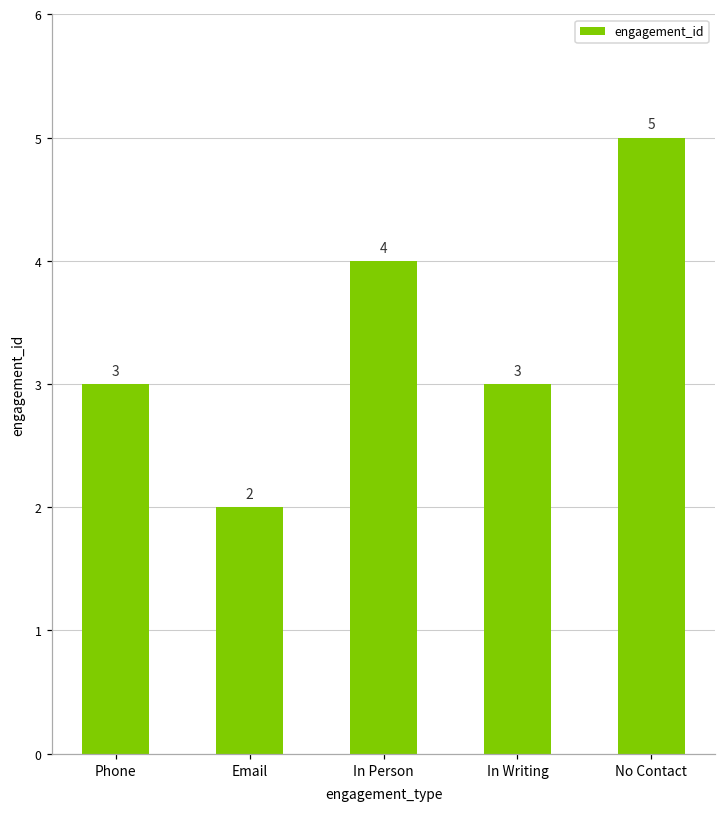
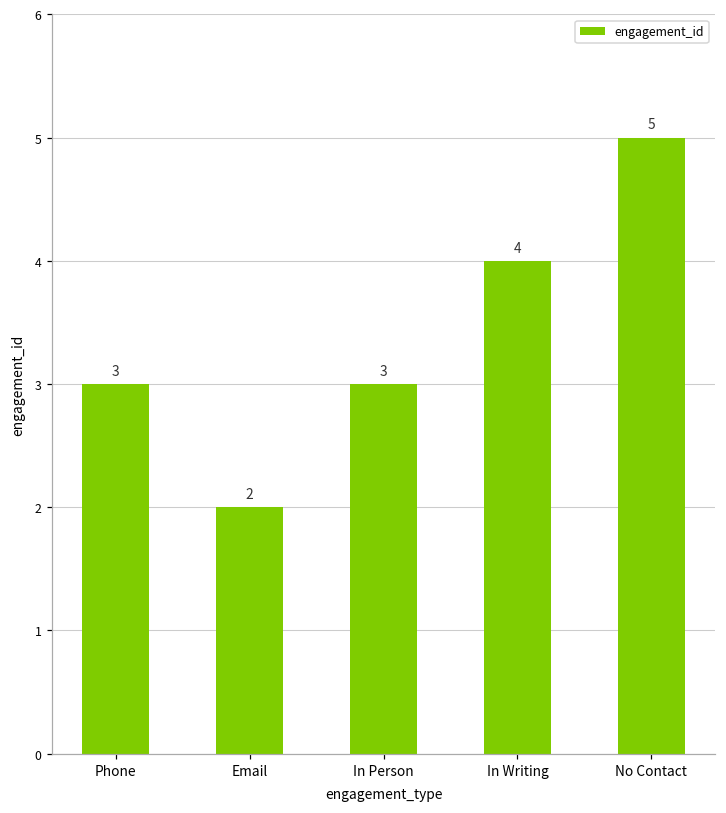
  {
    "Phone": 3,
    "Email": 2,
-   "In Person": 4,
-   "In Writing": 3,
+   "In Person": 3,
+   "In Writing": 4,
    "No Contact": 5
  }
